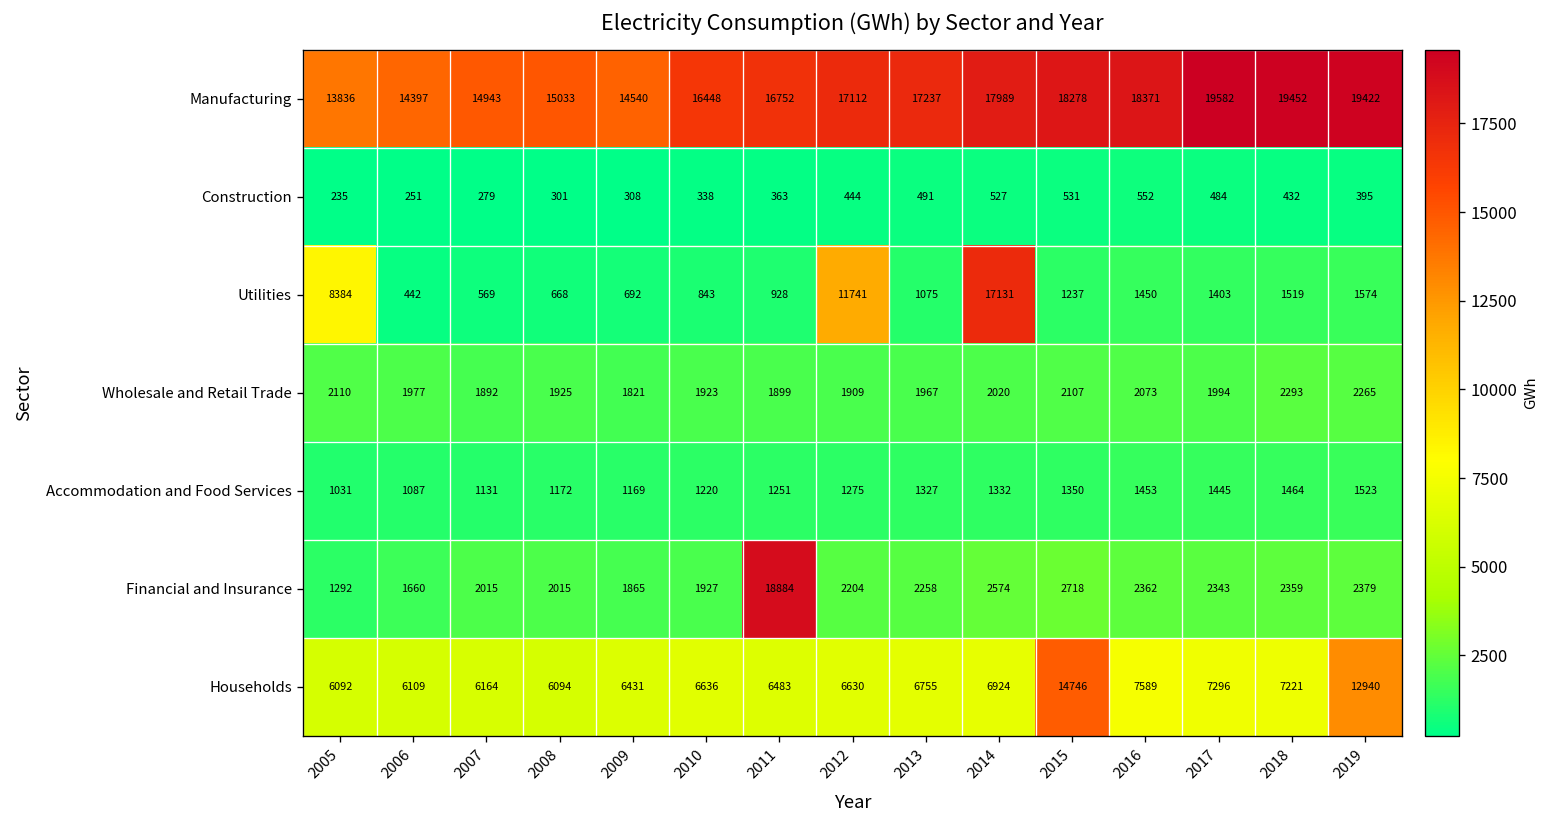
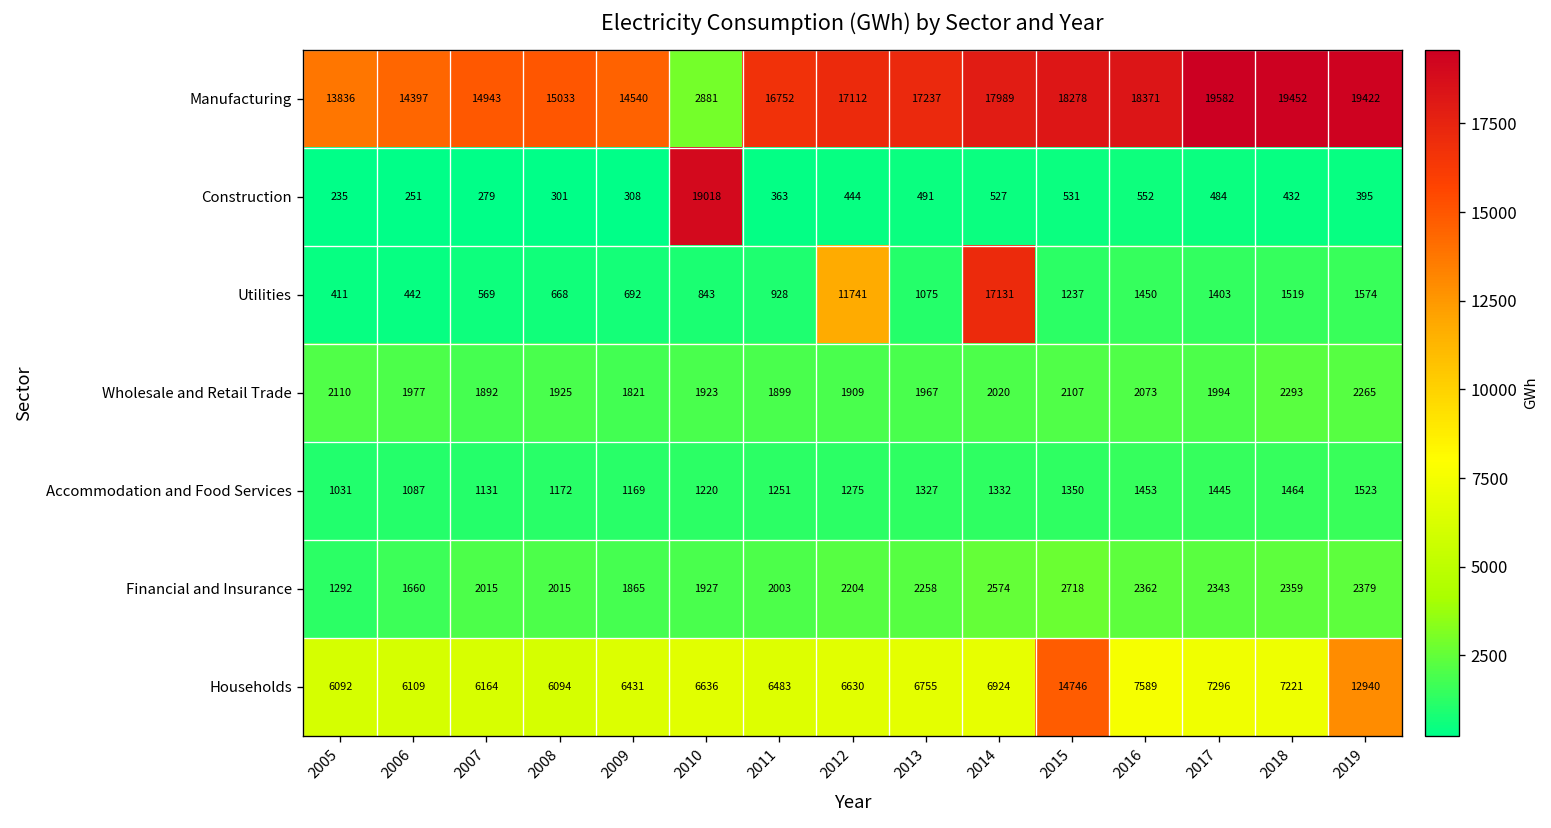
  {
    "Manufacturing": {
      "2005": 13836,
      "2006": 14397,
      "2007": 14943,
      "2008": 15033,
      "2009": 14540,
-     "2010": 16448,
+     "2010": 2881,
      "2011": 16752,
      "2012": 17112,
      "2013": 17237,
      "2014": 17989,
      "2015": 18278,
      "2016": 18371,
      "2017": 19582,
      "2018": 19452,
      "2019": 19422
    },
    "Construction": {
      "2005": 235,
      "2006": 251,
      "2007": 279,
      "2008": 301,
      "2009": 308,
-     "2010": 338,
+     "2010": 19018,
      "2011": 363,
      "2012": 444,
      "2013": 491,
      "2014": 527,
      "2015": 531,
      "2016": 552,
      "2017": 484,
      "2018": 432,
      "2019": 395
    },
    "Utilities": {
-     "2005": 8384,
+     "2005": 411,
      "2006": 442,
      "2007": 569,
      "2008": 668,
      "2009": 692,
      "2010": 843,
      "2011": 928,
      "2012": 11741,
      "2013": 1075,
      "2014": 17131,
      "2015": 1237,
      "2016": 1450,
      "2017": 1403,
      "2018": 1519,
      "2019": 1574
    },
    "Wholesale and Retail Trade": {
      "2005": 2110,
      "2006": 1977,
      "2007": 1892,
      "2008": 1925,
      "2009": 1821,
      "2010": 1923,
      "2011": 1899,
      "2012": 1909,
      "2013": 1967,
      "2014": 2020,
      "2015": 2107,
      "2016": 2073,
      "2017": 1994,
      "2018": 2293,
      "2019": 2265
    },
    "Accommodation and Food Services": {
      "2005": 1031,
      "2006": 1087,
      "2007": 1131,
      "2008": 1172,
      "2009": 1169,
      "2010": 1220,
      "2011": 1251,
      "2012": 1275,
      "2013": 1327,
      "2014": 1332,
      "2015": 1350,
      "2016": 1453,
      "2017": 1445,
      "2018": 1464,
      "2019": 1523
    },
    "Financial and Insurance": {
      "2005": 1292,
      "2006": 1660,
      "2007": 2015,
      "2008": 2015,
      "2009": 1865,
      "2010": 1927,
-     "2011": 18884,
+     "2011": 2003,
      "2012": 2204,
      "2013": 2258,
      "2014": 2574,
      "2015": 2718,
      "2016": 2362,
      "2017": 2343,
      "2018": 2359,
      "2019": 2379
    },
    "Households": {
      "2005": 6092,
      "2006": 6109,
      "2007": 6164,
      "2008": 6094,
      "2009": 6431,
      "2010": 6636,
      "2011": 6483,
      "2012": 6630,
      "2013": 6755,
      "2014": 6924,
      "2015": 14746,
      "2016": 7589,
      "2017": 7296,
      "2018": 7221,
      "2019": 12940
    }
  }
